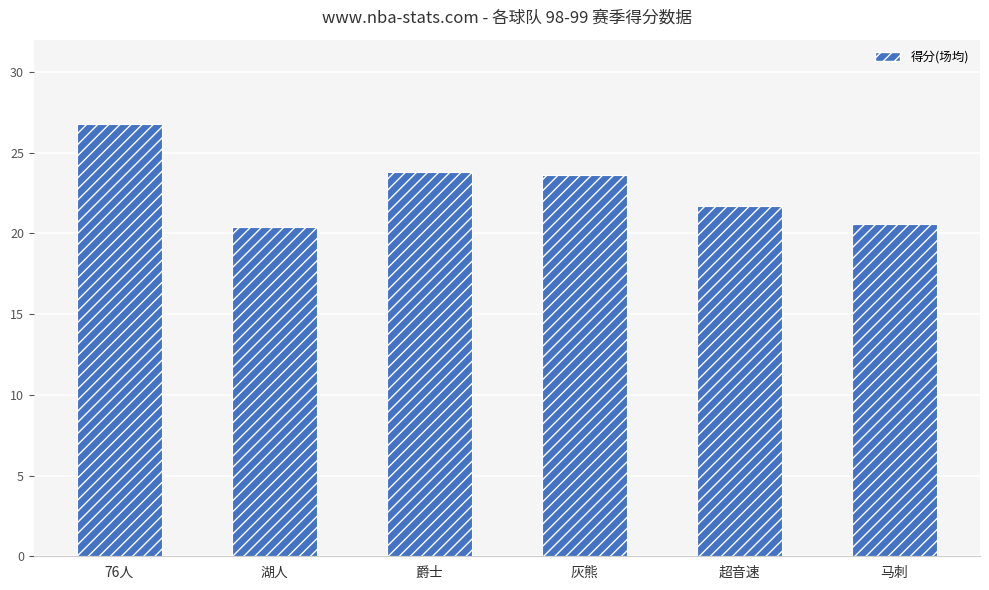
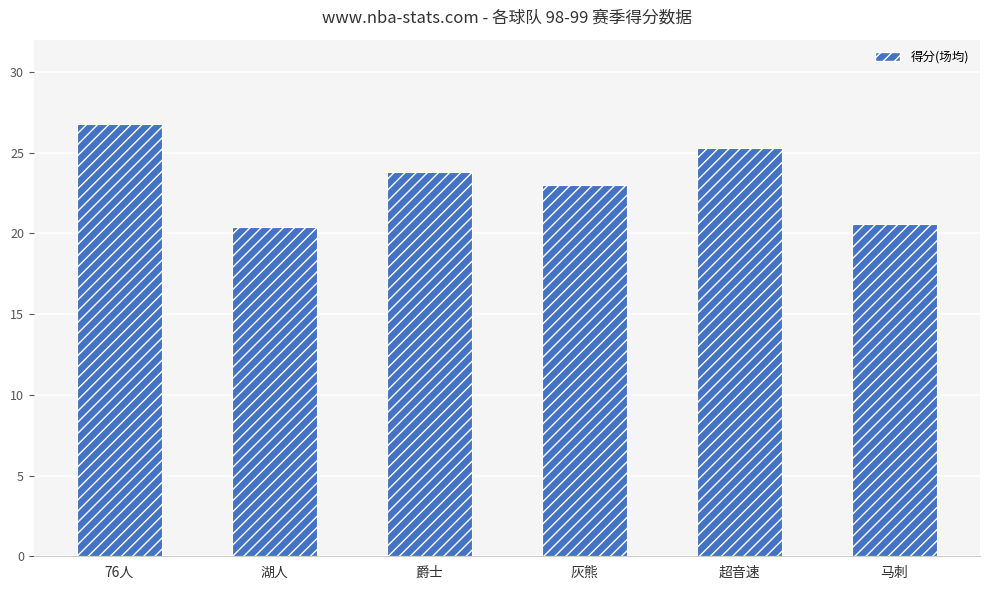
  {
    "76人": 26.8,
    "湖人": 20.4,
    "爵士": 23.8,
-   "灰熊": 23.6,
-   "超音速": 21.7,
+   "灰熊": 23.0,
+   "超音速": 25.3,
    "马刺": 20.6
  }
